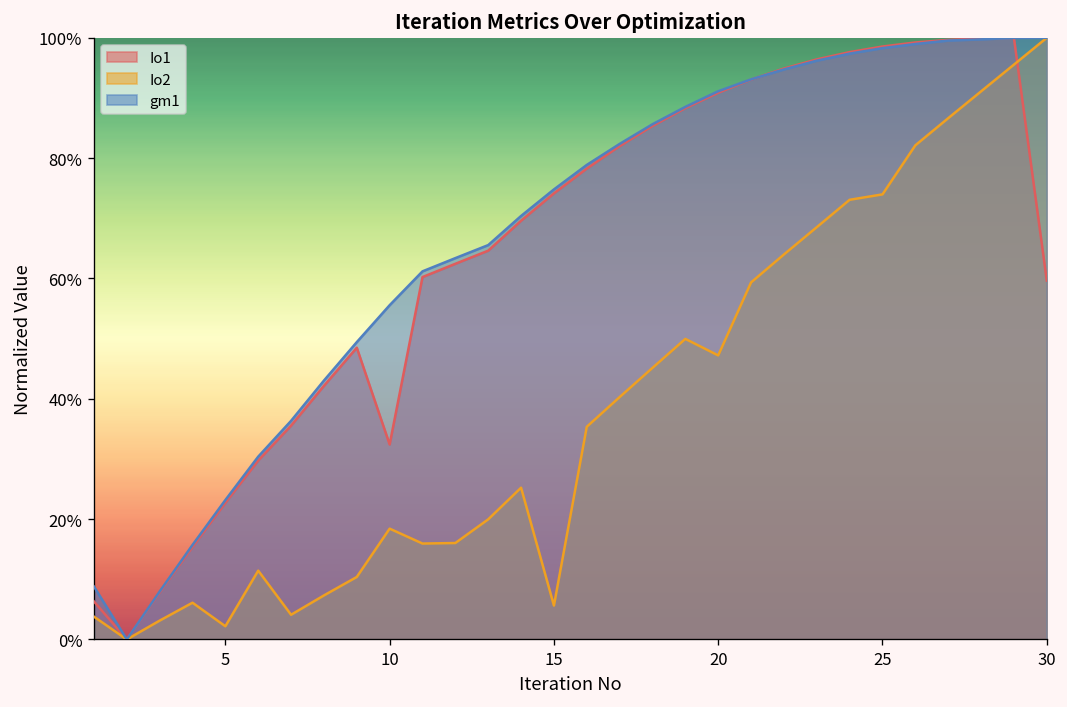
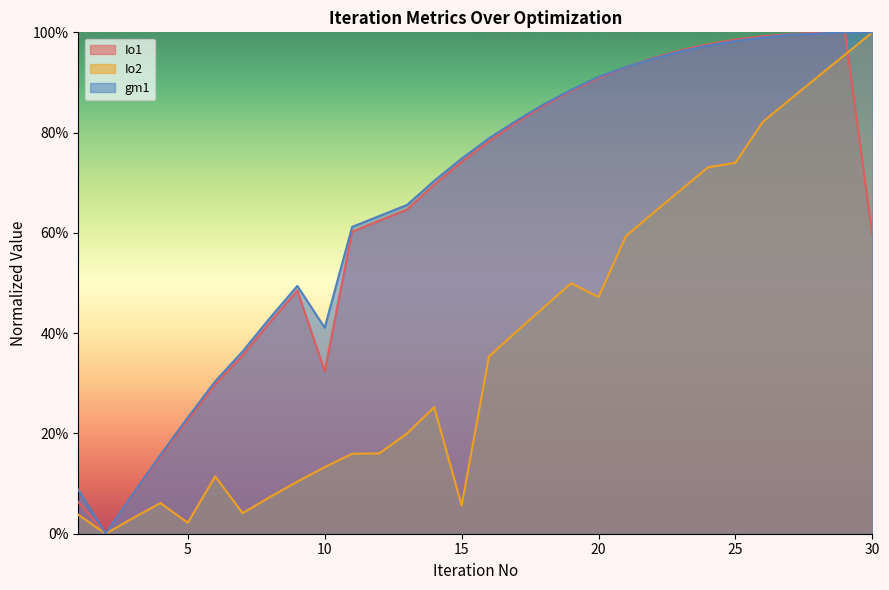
  {
    "Io1": {
      "10": "32%",
      "15": "74%",
      "30": "60%"
    },
    "Io2": {
      "5": "2%",
-     "10": "18%",
+     "10": "13%",
      "15": "6%",
      "20": "47%",
      "25": "74%"
    },
    "gm1": {
-     "10": "56%",
+     "10": "41%",
      "15": "75%"
    }
  }
